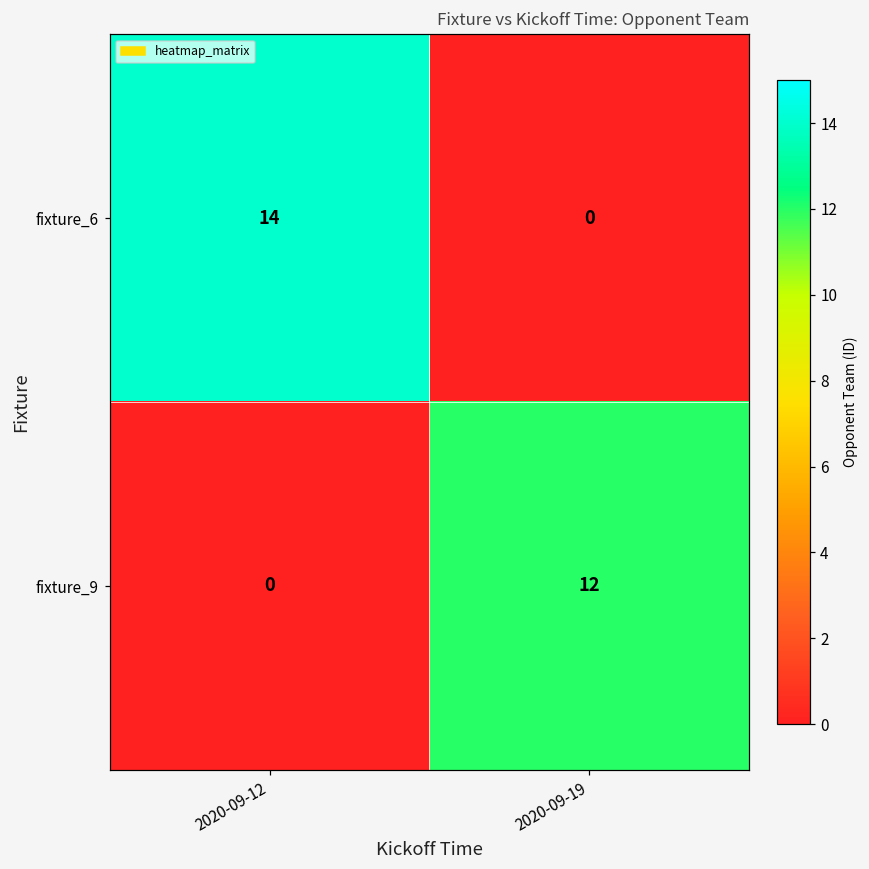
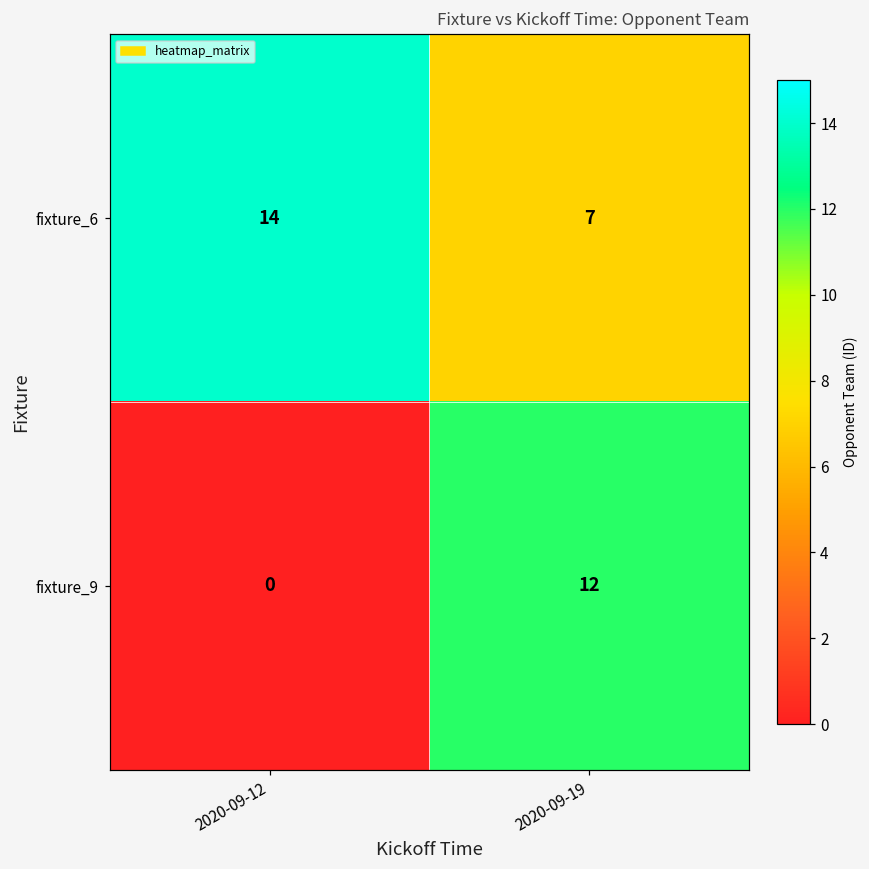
  {
    "fixture_6": {
      "2020-09-12": 14,
-     "2020-09-19": 0
+     "2020-09-19": 7
    },
    "fixture_9": {
      "2020-09-12": 0,
      "2020-09-19": 12
    }
  }
